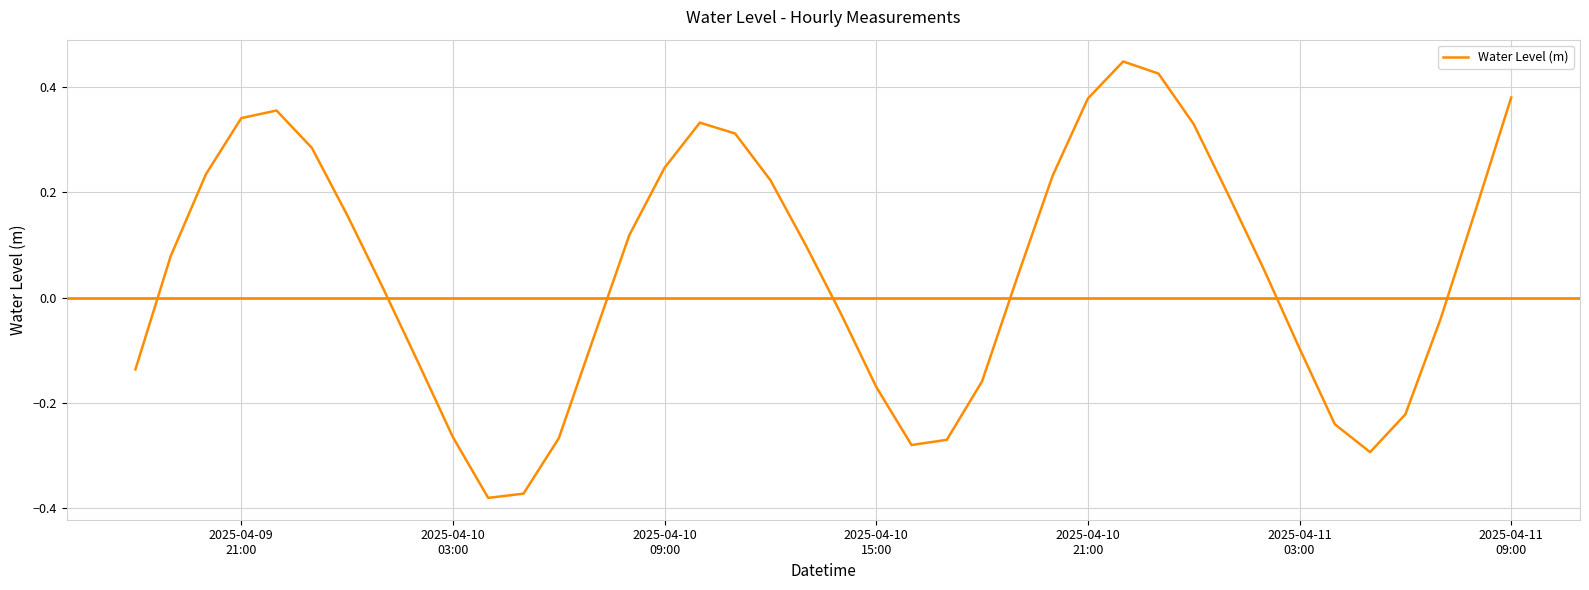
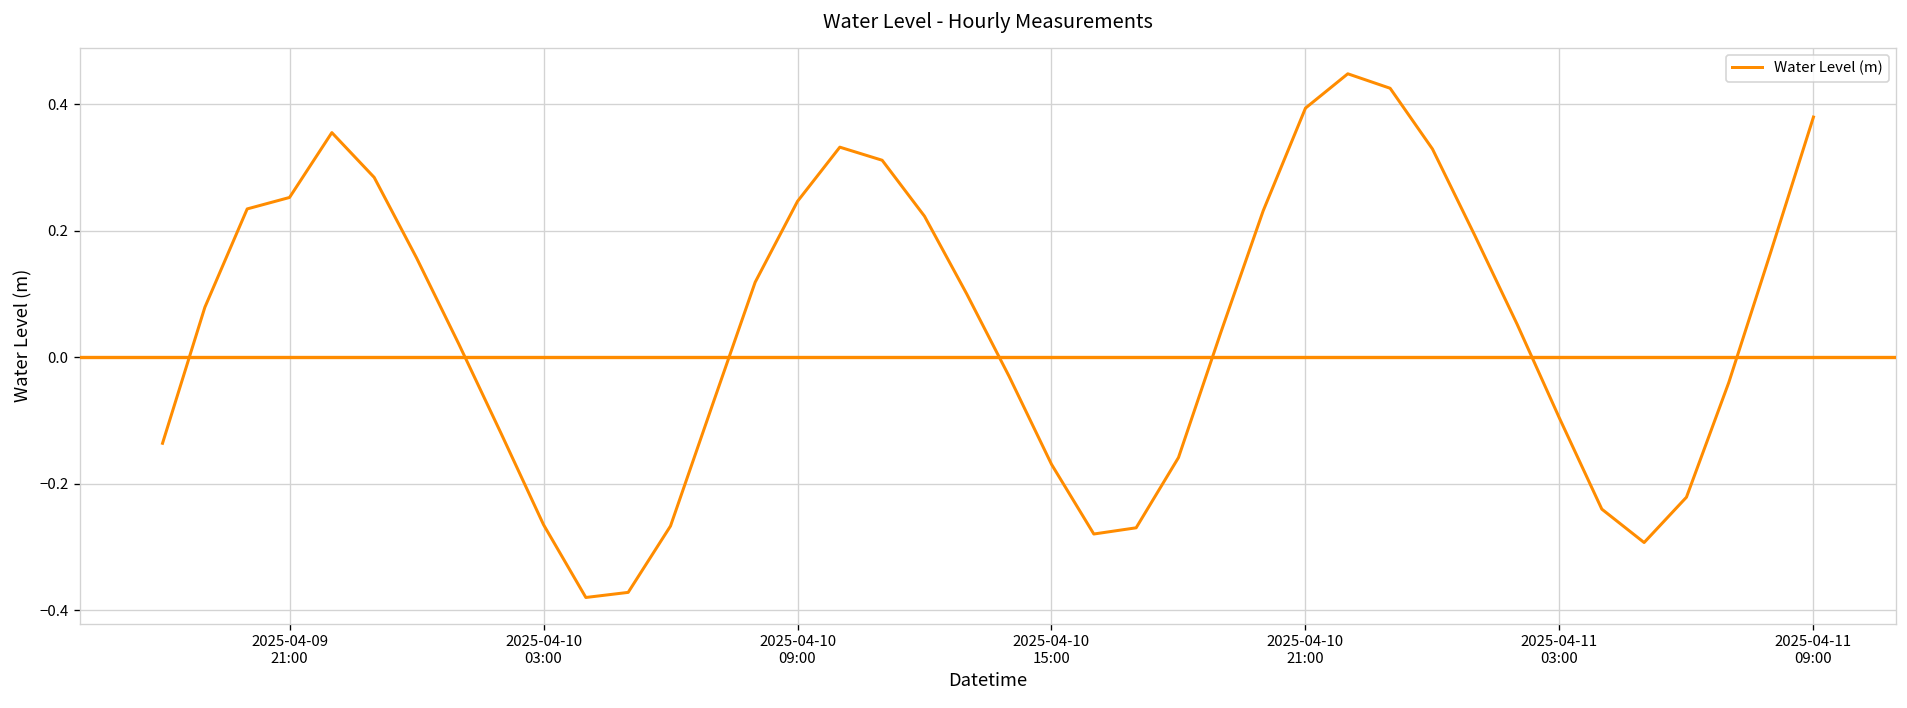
  {
-   "2025-04-09 21:00": 0.34,
+   "2025-04-09 21:00": 0.25,
    "2025-04-10 03:00": -0.26,
    "2025-04-10 09:00": 0.25,
    "2025-04-10 15:00": -0.17,
-   "2025-04-10 21:00": 0.38,
+   "2025-04-10 21:00": 0.39,
    "2025-04-11 03:00": -0.10,
    "2025-04-11 09:00": 0.38
  }
